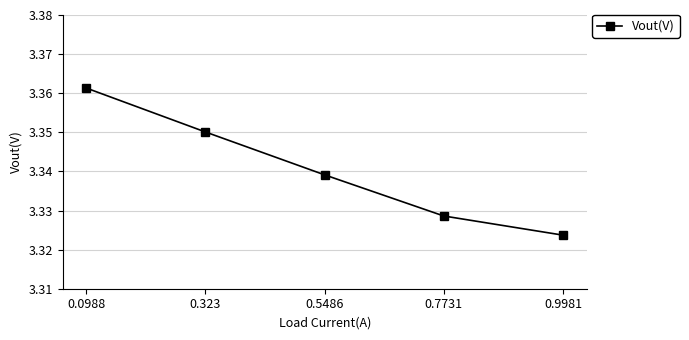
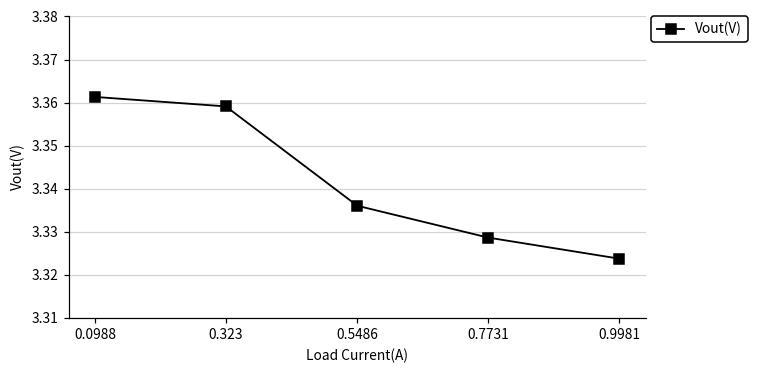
  {
    "0.0988": 3.361,
-   "0.323": 3.350,
-   "0.5486": 3.339,
+   "0.323": 3.359,
+   "0.5486": 3.336,
    "0.7731": 3.329,
    "0.9981": 3.324
  }
